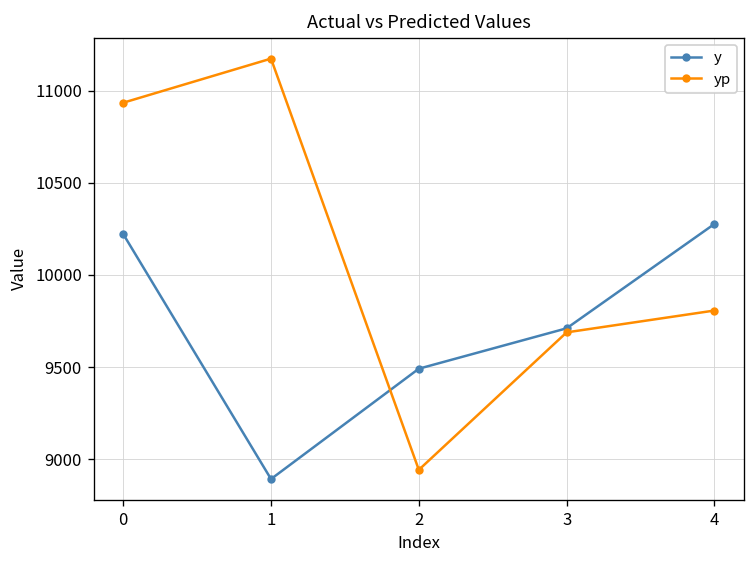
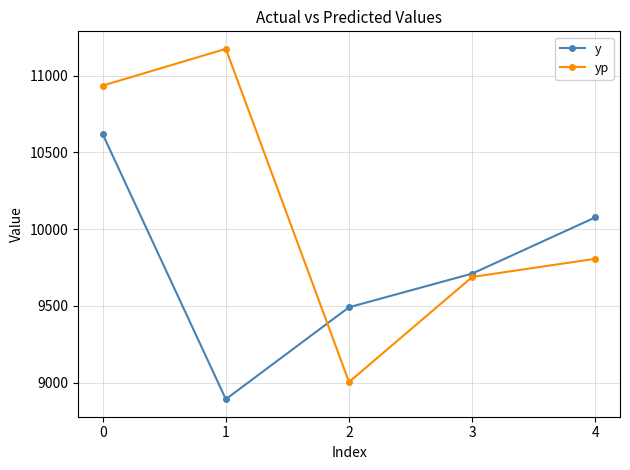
  {
    "y": {
-     "0": 10220,
+     "0": 10620,
      "1": 8890,
      "2": 9490,
      "3": 9710,
-     "4": 10280
+     "4": 10080
    },
    "yp": {
      "0": 10930,
      "1": 11170,
-     "2": 8940,
+     "2": 9000,
      "3": 9690,
      "4": 9810
    }
  }
